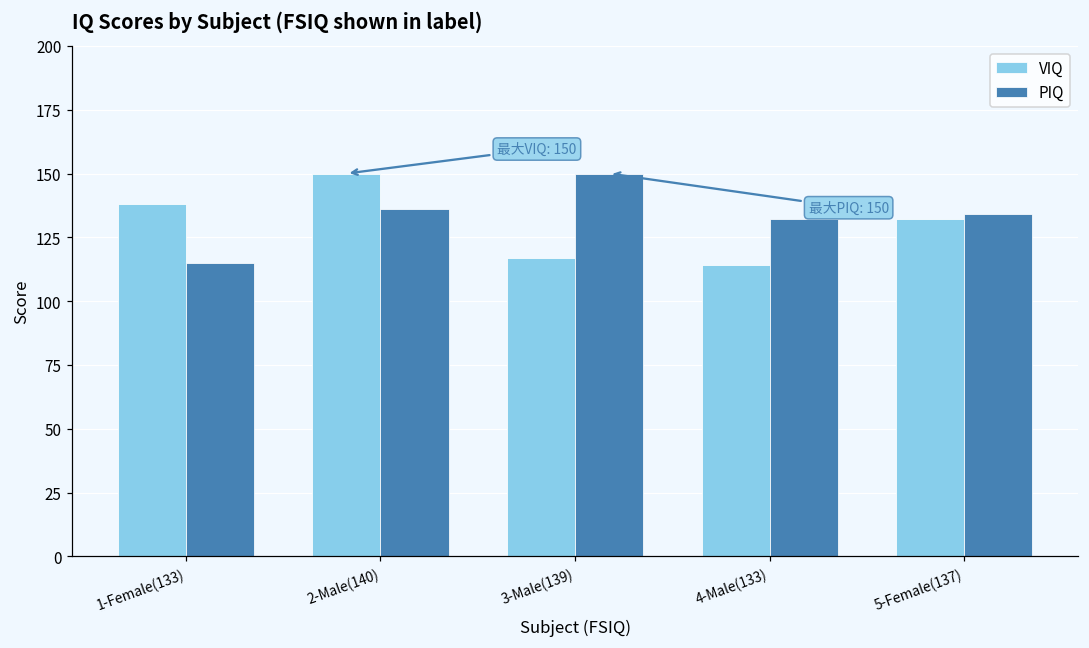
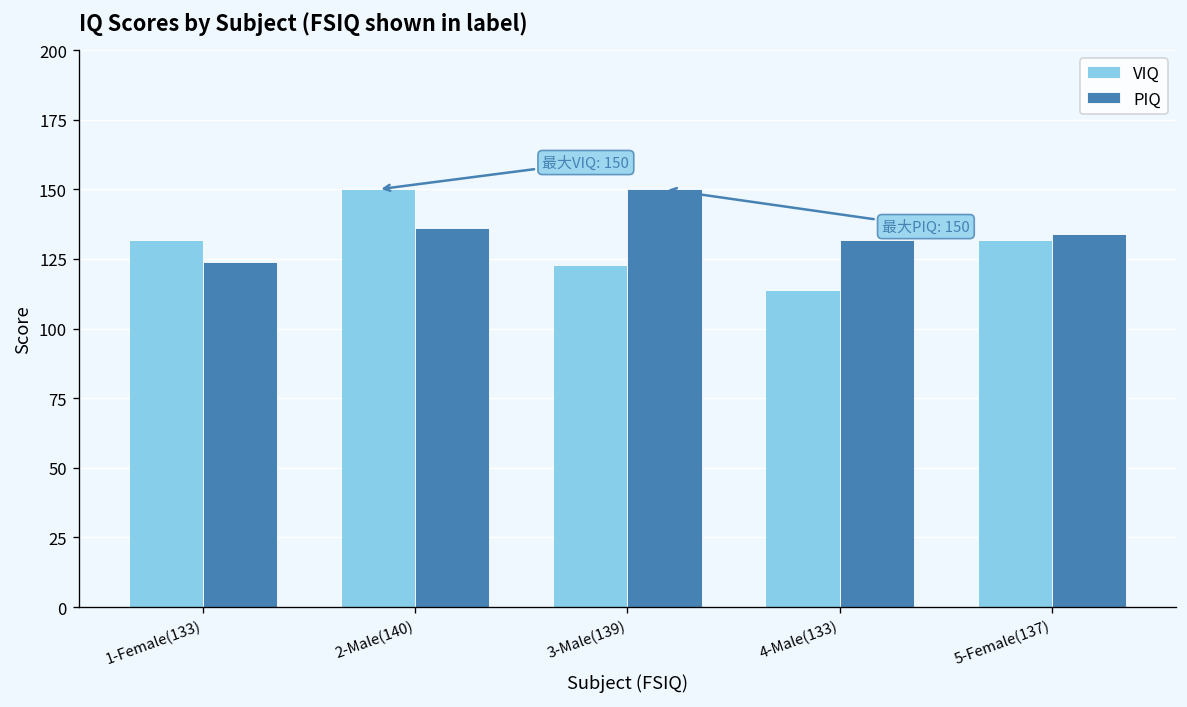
  {
    "VIQ": {
-     "1-Female(133)": 138,
-     "3-Male(139)": 117,
+     "1-Female(133)": 132,
+     "3-Male(139)": 123,
      "4-Male(133)": 114,
      "5-Female(137)": 132
    },
    "PIQ": {
-     "1-Female(133)": 115,
+     "1-Female(133)": 124,
      "2-Male(140)": 136,
      "3-Male(139)": 150,
      "5-Female(137)": 134
    }
  }
